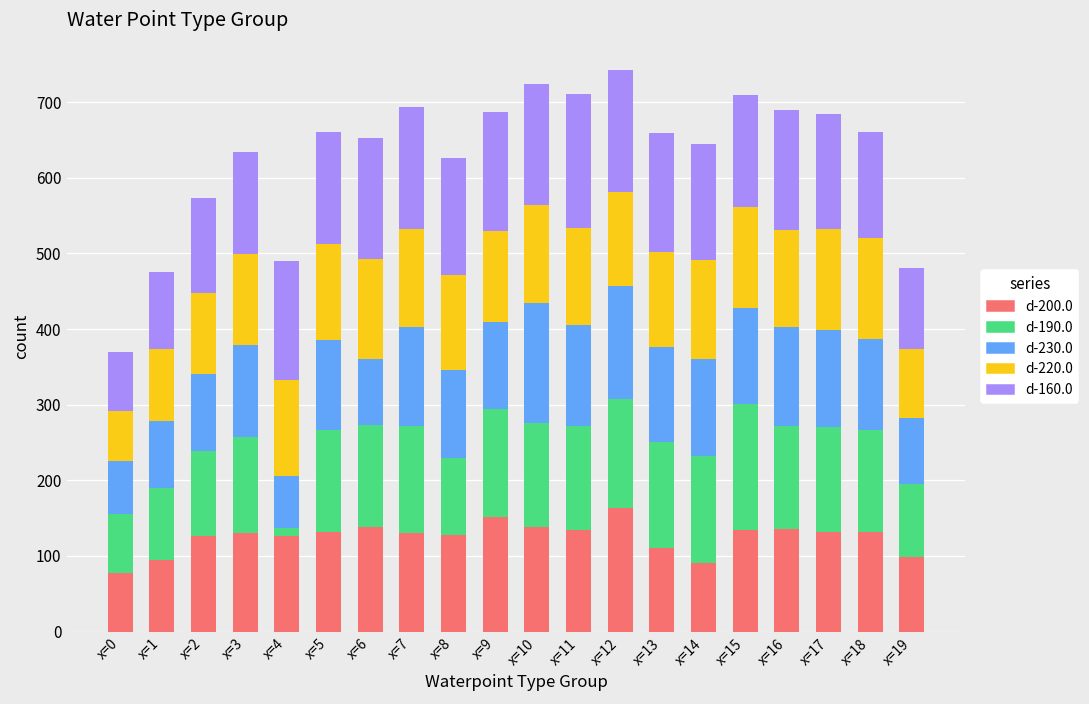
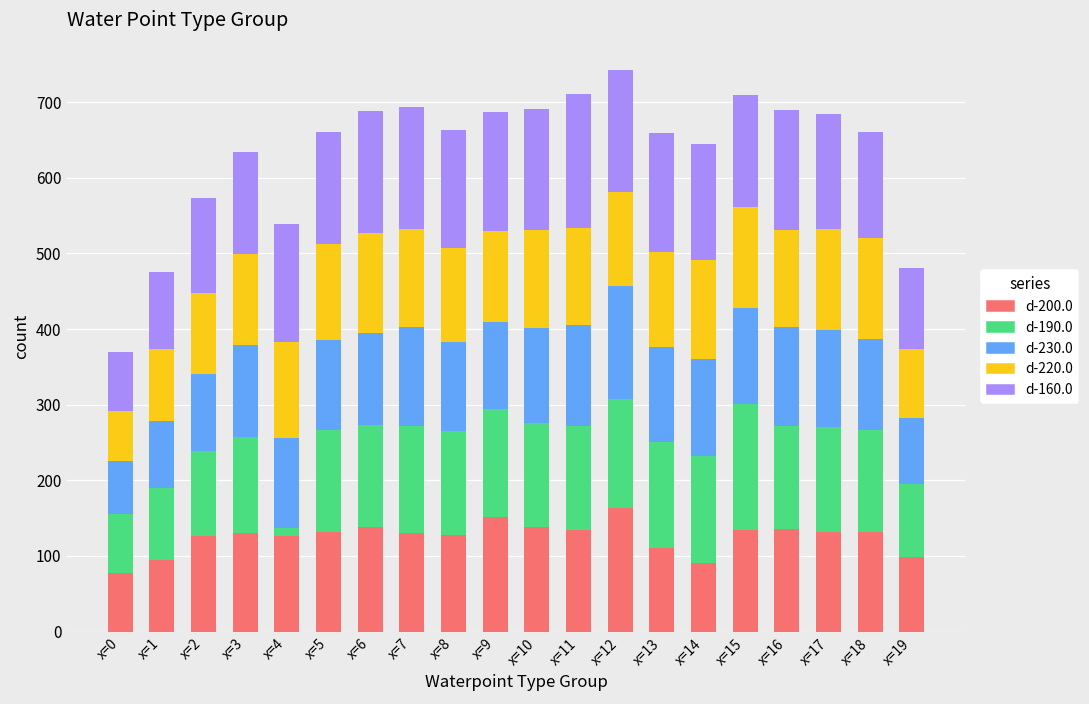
  {
    "d-200.0": {
      "x=0": 80,
      "x=1": 100,
      "x=2": 130,
      "x=3": 130,
      "x=4": 130,
      "x=5": 130,
      "x=6": 140,
      "x=7": 130,
      "x=8": 130,
      "x=9": 150,
      "x=10": 140,
      "x=11": 130,
      "x=12": 160,
      "x=13": 110,
      "x=14": 90,
      "x=15": 130,
      "x=16": 130,
      "x=17": 130,
      "x=18": 130,
      "x=19": 100
    },
    "d-190.0": {
      "x=0": 80,
      "x=1": 90,
      "x=2": 110,
      "x=3": 130,
      "x=4": 10,
      "x=5": 130,
      "x=6": 130,
      "x=7": 140,
-     "x=8": 100,
+     "x=8": 140,
      "x=9": 140,
      "x=10": 140,
      "x=11": 140,
      "x=12": 150,
      "x=13": 140,
      "x=14": 140,
      "x=15": 170,
      "x=16": 140,
      "x=17": 140,
      "x=18": 130,
      "x=19": 100
    },
    "d-230.0": {
      "x=0": 70,
      "x=1": 90,
      "x=2": 100,
      "x=3": 120,
-     "x=4": 70,
+     "x=4": 120,
      "x=5": 120,
-     "x=6": 90,
+     "x=6": 120,
      "x=7": 130,
      "x=8": 120,
      "x=9": 110,
-     "x=10": 160,
+     "x=10": 130,
      "x=11": 130,
      "x=12": 150,
      "x=13": 130,
      "x=14": 130,
      "x=15": 130,
      "x=16": 130,
      "x=17": 130,
      "x=18": 120,
      "x=19": 90
    },
    "d-220.0": {
      "x=0": 70,
      "x=1": 90,
      "x=2": 110,
      "x=3": 120,
      "x=4": 130,
      "x=5": 130,
      "x=6": 130,
      "x=7": 130,
      "x=8": 120,
      "x=9": 120,
      "x=10": 130,
      "x=11": 130,
      "x=12": 120,
      "x=13": 120,
      "x=14": 130,
      "x=15": 130,
      "x=16": 130,
      "x=17": 130,
      "x=18": 130,
      "x=19": 90
    },
    "d-160.0": {
      "x=0": 80,
      "x=1": 100,
      "x=2": 130,
      "x=3": 130,
      "x=4": 160,
      "x=5": 150,
      "x=6": 160,
      "x=7": 160,
      "x=8": 160,
      "x=9": 160,
      "x=10": 160,
      "x=11": 180,
      "x=12": 160,
      "x=13": 160,
      "x=14": 150,
      "x=15": 150,
      "x=16": 160,
      "x=17": 150,
      "x=18": 140,
      "x=19": 110
    }
  }
